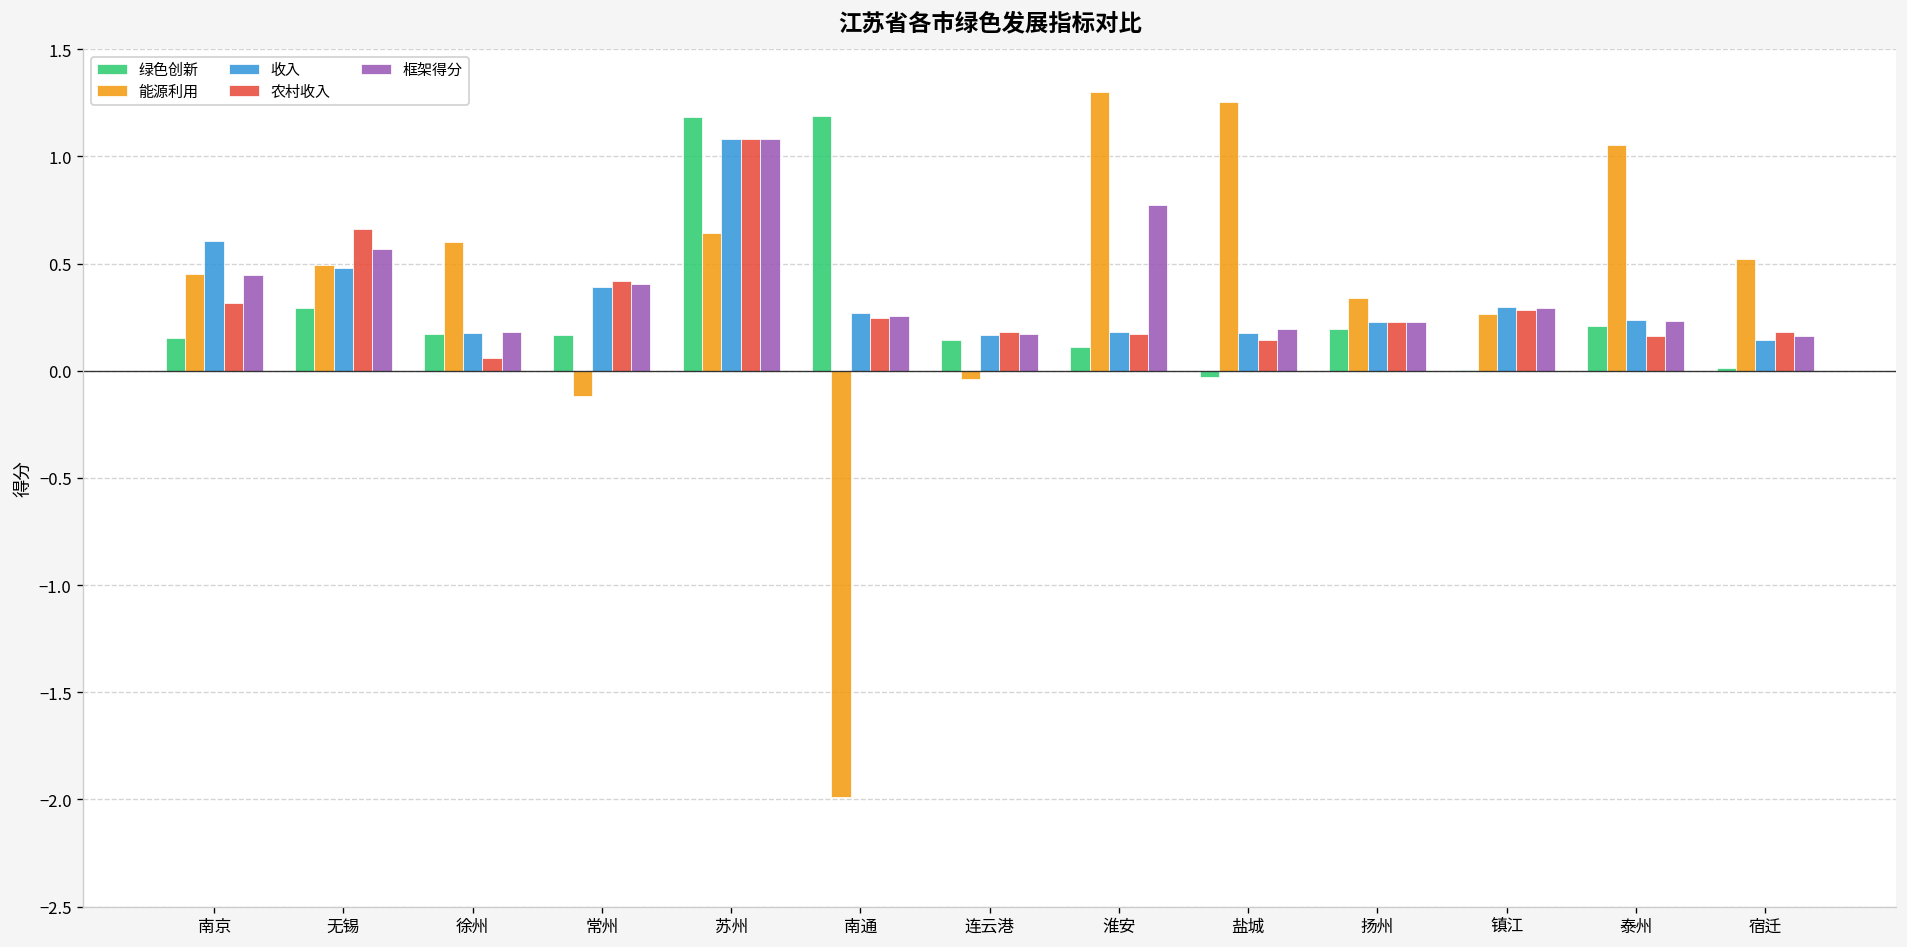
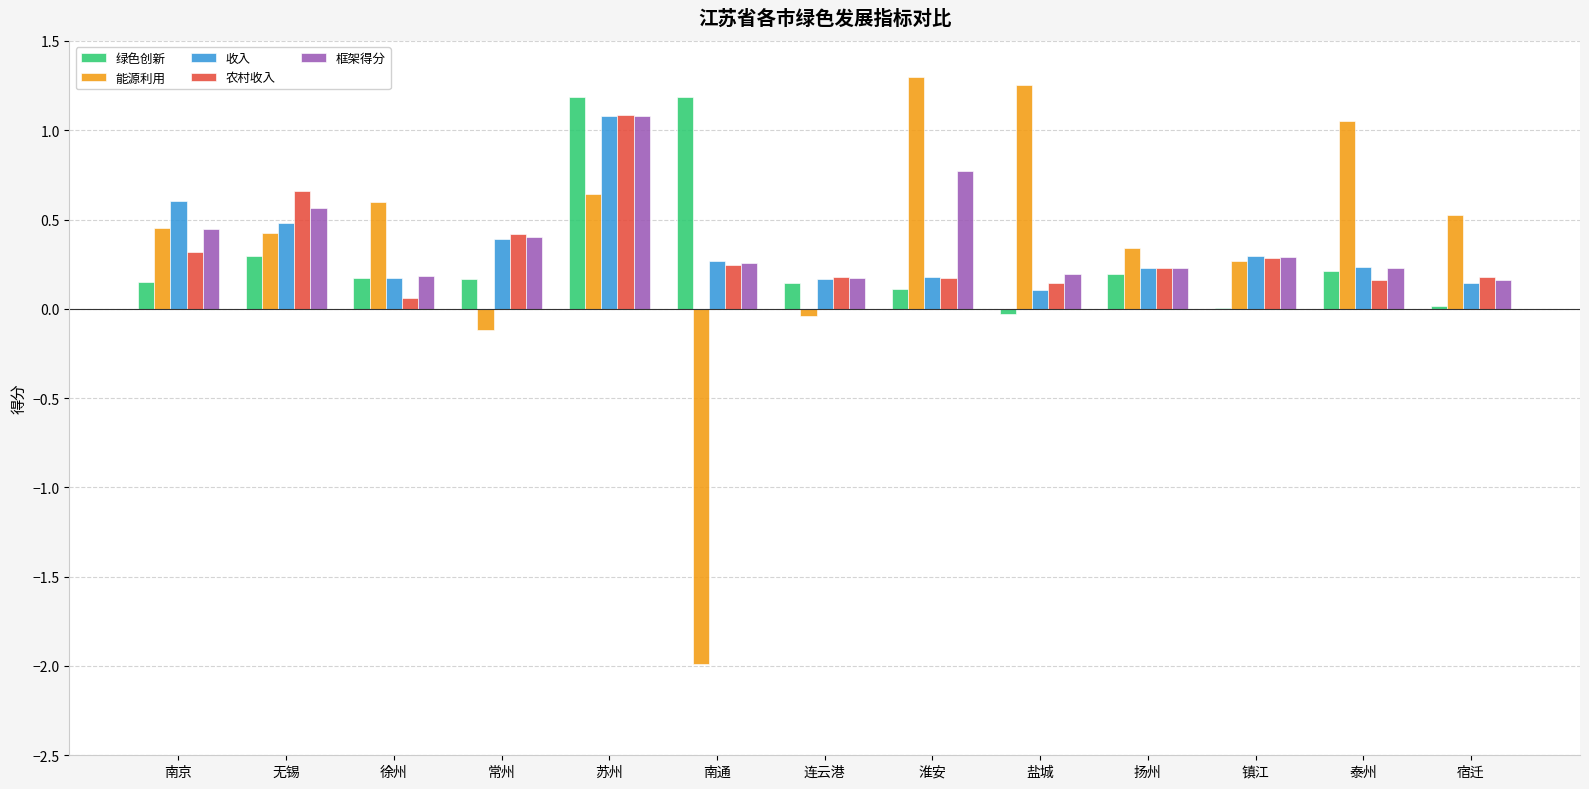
  {
    "绿色创新": {
      "南京": 0.15,
      "无锡": 0.30,
      "徐州": 0.17,
      "常州": 0.17,
      "苏州": 1.19,
      "南通": 1.19,
      "连云港": 0.14,
      "淮安": 0.11,
      "盐城": -0.03,
      "扬州": 0.20,
      "泰州": 0.21
    },
    "能源利用": {
      "南京": 0.45,
-     "无锡": 0.49,
+     "无锡": 0.42,
      "徐州": 0.60,
      "常州": -0.12,
      "苏州": 0.64,
      "南通": -1.99,
      "连云港": -0.04,
      "淮安": 1.30,
      "盐城": 1.26,
      "扬州": 0.34,
      "镇江": 0.27,
      "泰州": 1.05,
      "宿迁": 0.52
    },
    "收入": {
      "南京": 0.61,
      "无锡": 0.48,
      "徐州": 0.17,
      "常州": 0.39,
      "苏州": 1.08,
      "南通": 0.27,
      "连云港": 0.17,
      "淮安": 0.18,
-     "盐城": 0.18,
+     "盐城": 0.11,
      "扬州": 0.23,
      "镇江": 0.30,
      "泰州": 0.23,
      "宿迁": 0.14
    },
    "农村收入": {
      "南京": 0.32,
      "无锡": 0.66,
      "徐州": 0.06,
      "常州": 0.42,
      "苏州": 1.08,
      "南通": 0.25,
      "连云港": 0.18,
      "淮安": 0.17,
      "盐城": 0.14,
      "扬州": 0.23,
      "镇江": 0.29,
      "泰州": 0.16,
      "宿迁": 0.18
    },
    "框架得分": {
      "南京": 0.45,
      "无锡": 0.57,
      "徐州": 0.18,
      "常州": 0.40,
      "苏州": 1.08,
      "南通": 0.26,
      "连云港": 0.17,
      "淮安": 0.77,
      "盐城": 0.19,
      "扬州": 0.23,
      "镇江": 0.29,
      "泰州": 0.23,
      "宿迁": 0.16
    }
  }
